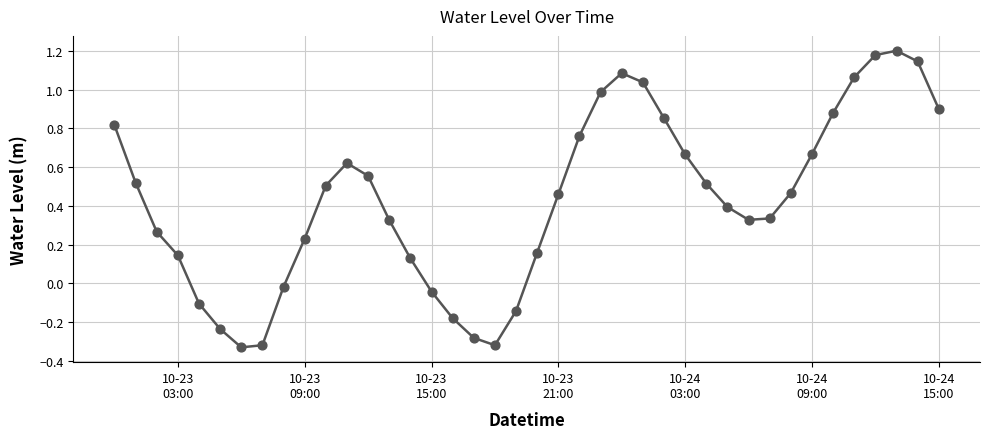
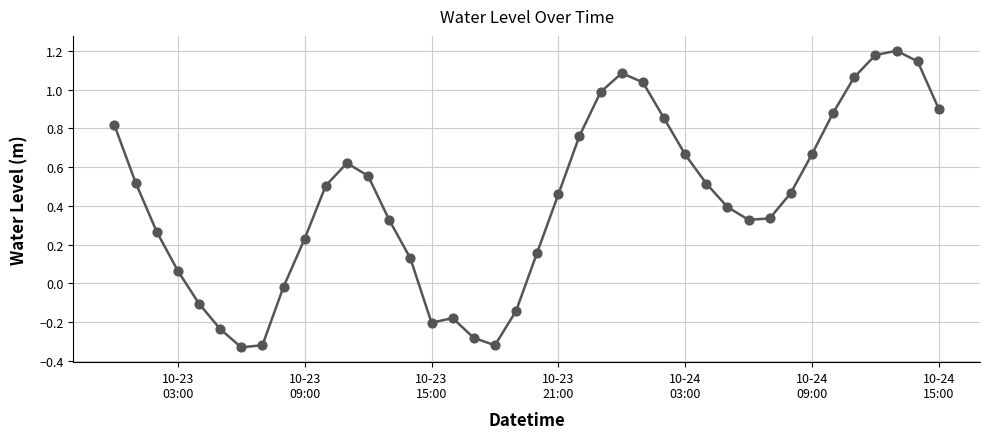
  {
-   "10-23 03:00": 0.14,
+   "10-23 03:00": 0.06,
    "10-23 09:00": 0.23,
-   "10-23 15:00": -0.04,
+   "10-23 15:00": -0.20,
    "10-23 21:00": 0.46,
    "10-24 03:00": 0.67,
    "10-24 09:00": 0.67,
    "10-24 15:00": 0.90
  }
